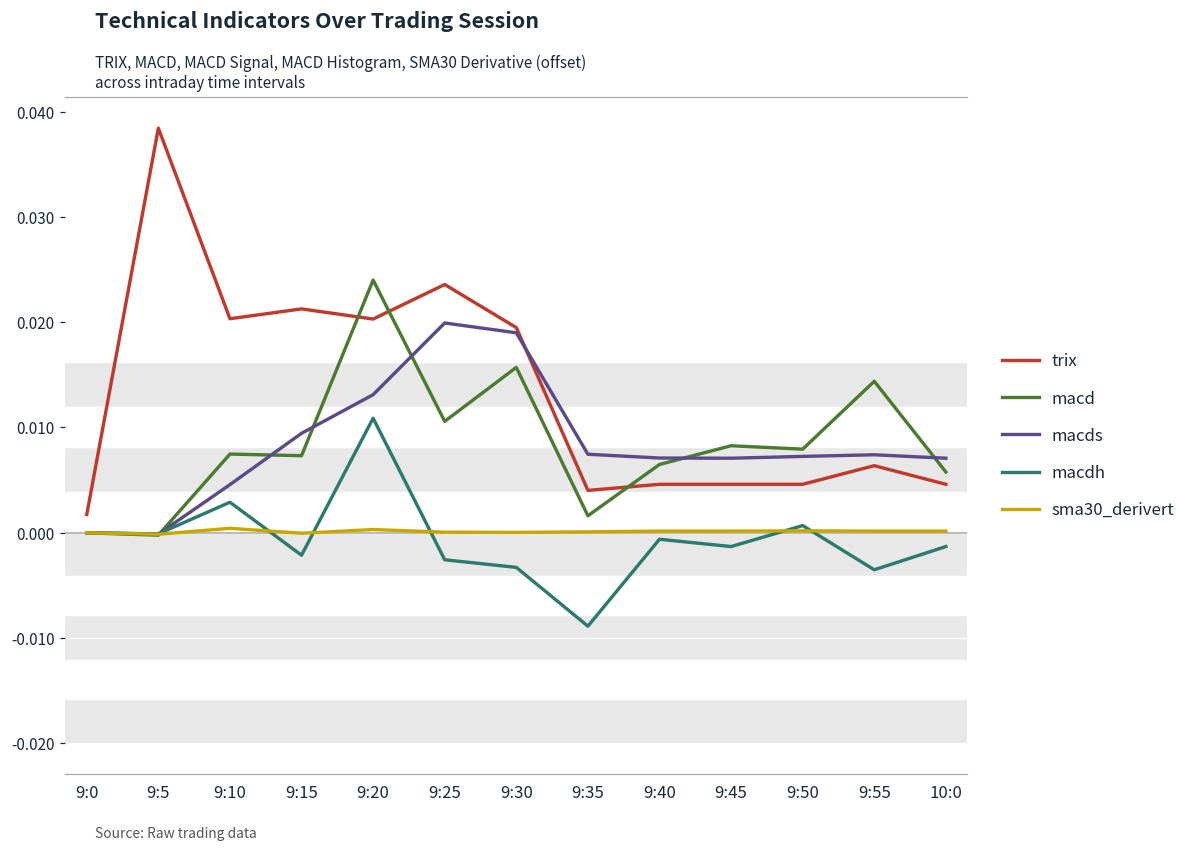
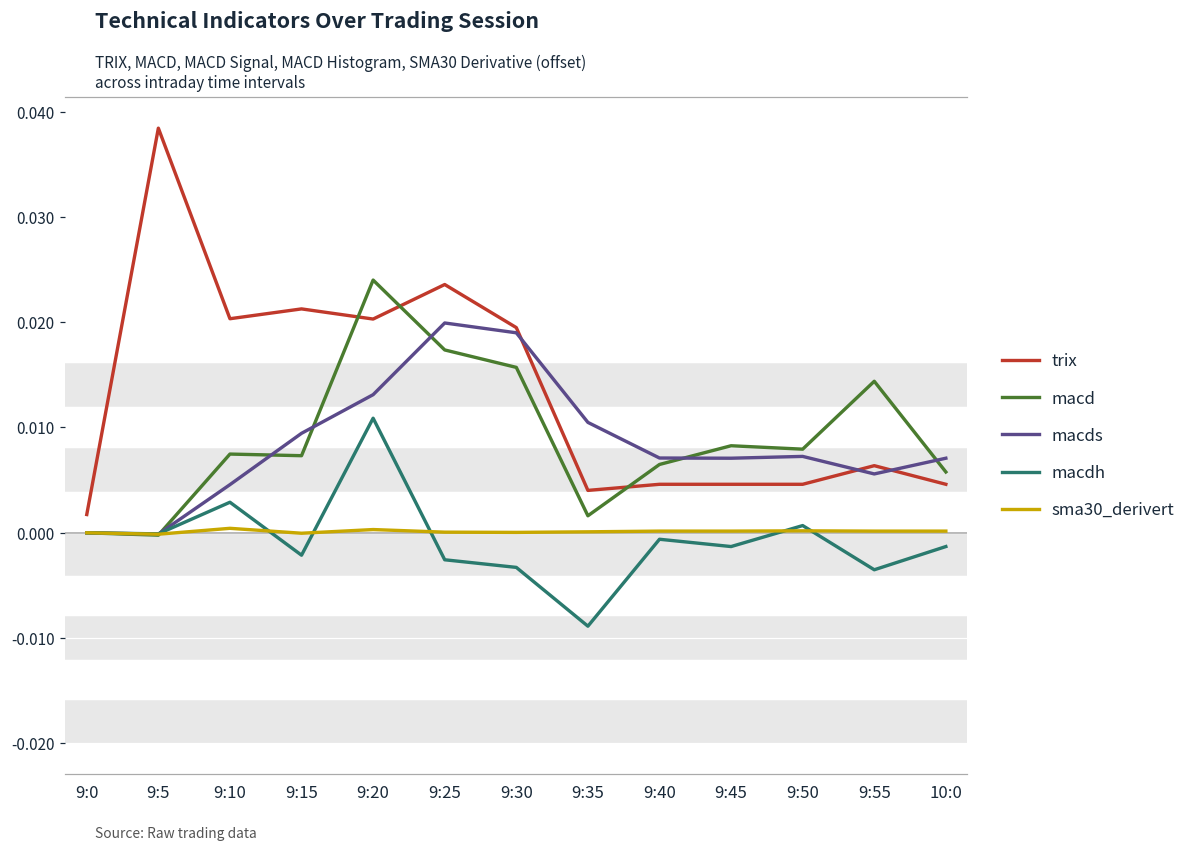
  {
    "trix": {
      "9:0": 0.002,
      "9:5": 0.038,
      "9:10": 0.020,
      "9:15": 0.021,
      "9:20": 0.020,
      "9:25": 0.024,
      "9:30": 0.019,
      "9:35": 0.004,
      "9:40": 0.005,
      "9:45": 0.005,
      "9:50": 0.005,
      "9:55": 0.006,
      "10:0": 0.005
    },
    "macd": {
      "9:10": 0.007,
      "9:15": 0.007,
      "9:20": 0.024,
-     "9:25": 0.011,
+     "9:25": 0.017,
      "9:30": 0.016,
      "9:35": 0.002,
      "9:40": 0.006,
      "9:45": 0.008,
      "9:50": 0.008,
      "9:55": 0.014,
      "10:0": 0.006
    },
    "macds": {
      "9:10": 0.005,
      "9:15": 0.009,
      "9:20": 0.013,
      "9:25": 0.020,
      "9:30": 0.019,
-     "9:35": 0.007,
+     "9:35": 0.010,
      "9:40": 0.007,
      "9:45": 0.007,
      "9:50": 0.007,
-     "9:55": 0.007,
+     "9:55": 0.006,
      "10:0": 0.007
    },
    "macdh": {
      "9:10": 0.003,
      "9:15": -0.002,
      "9:20": 0.011,
      "9:25": -0.003,
      "9:30": -0.003,
      "9:35": -0.009,
      "9:40": -0.001,
      "9:45": -0.001,
      "9:50": 0.001,
      "9:55": -0.004,
      "10:0": -0.001
    },
    "sma30_derivert": {
      "9:10": 0.000,
      "9:15": 0.000,
      "9:20": 0.000,
      "9:25": 0.000,
      "9:30": 0.000,
      "9:35": 0.000,
      "9:40": 0.000,
      "9:45": 0.000,
      "9:50": 0.000,
      "9:55": 0.000,
      "10:0": 0.000
    }
  }
